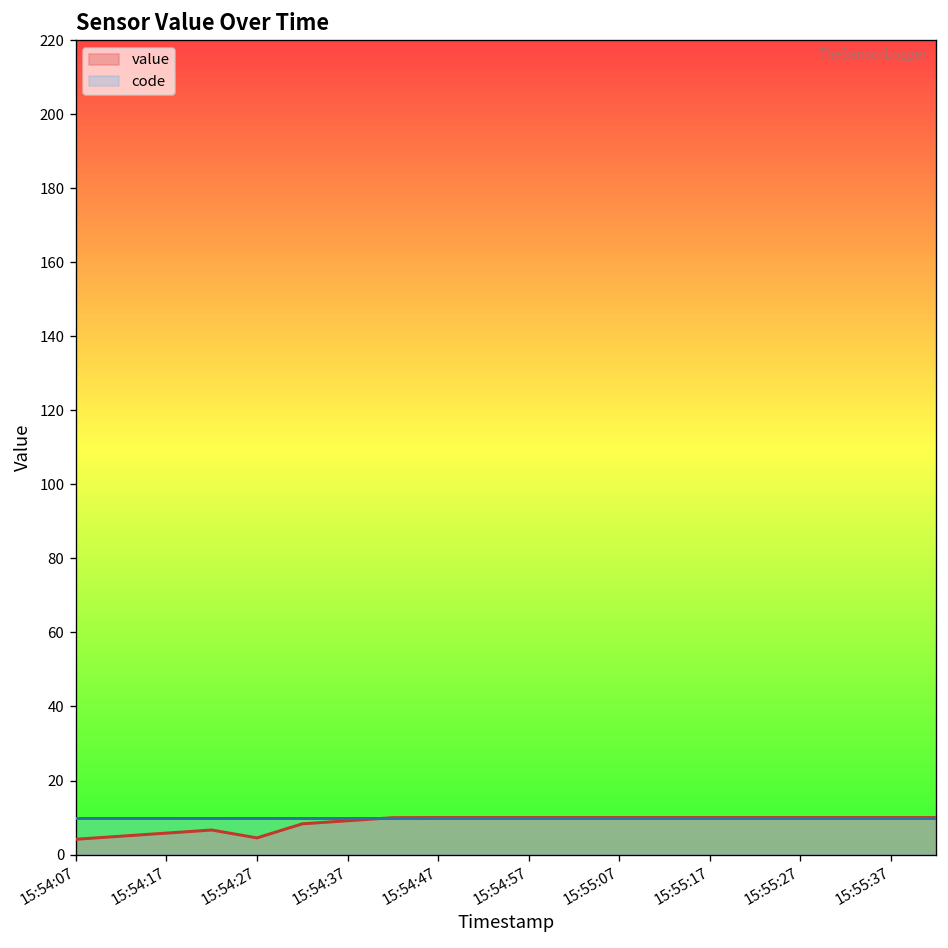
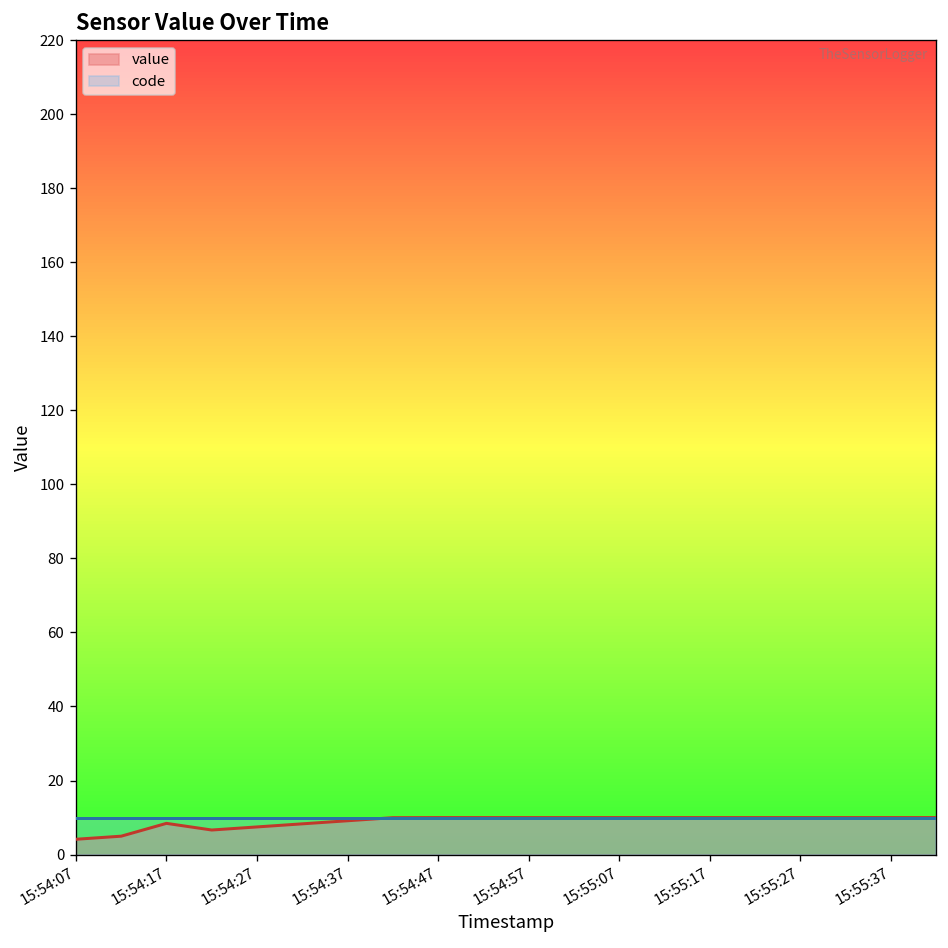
  {
    "value": {
      "15:54:07": 4,
-     "15:54:17": 6,
-     "15:54:27": 5,
+     "15:54:17": 8,
+     "15:54:27": 7,
      "15:54:37": 9
    },
    "code": {
      "15:54:07": 10,
      "15:54:17": 10,
      "15:54:27": 10,
      "15:54:37": 10
    }
  }
